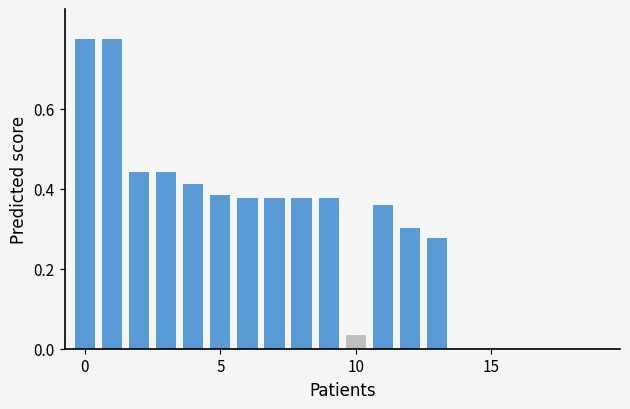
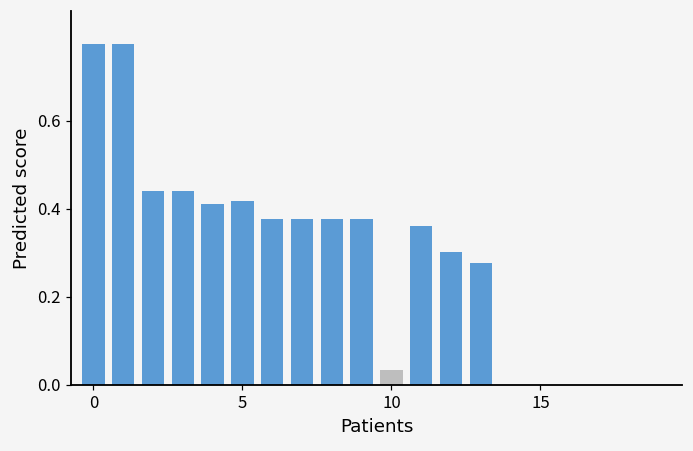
  {
    "0": 0.77,
-   "5": 0.38,
+   "5": 0.42,
    "10": 0.03,
    "15": 0.00
  }
